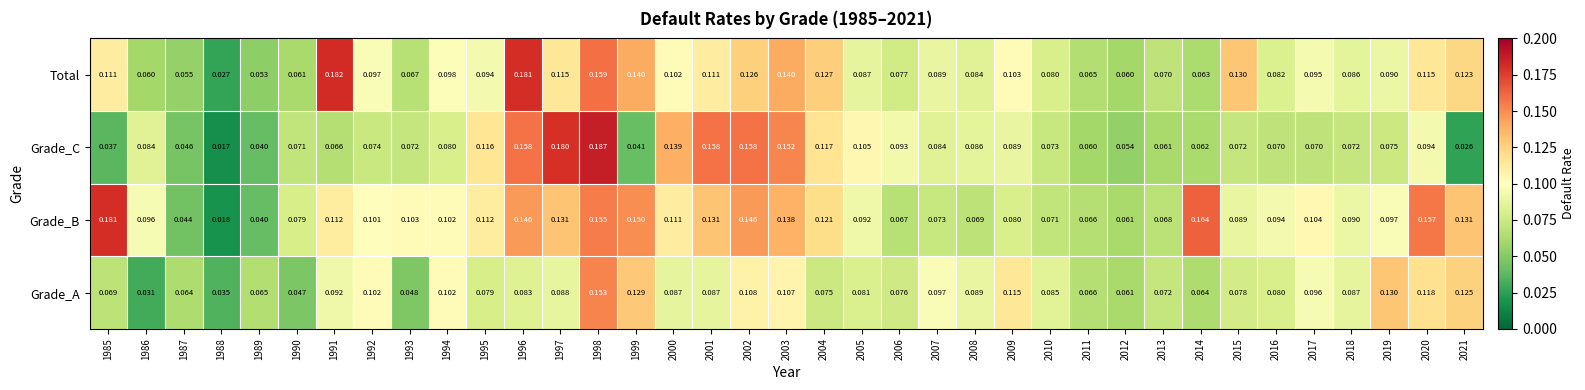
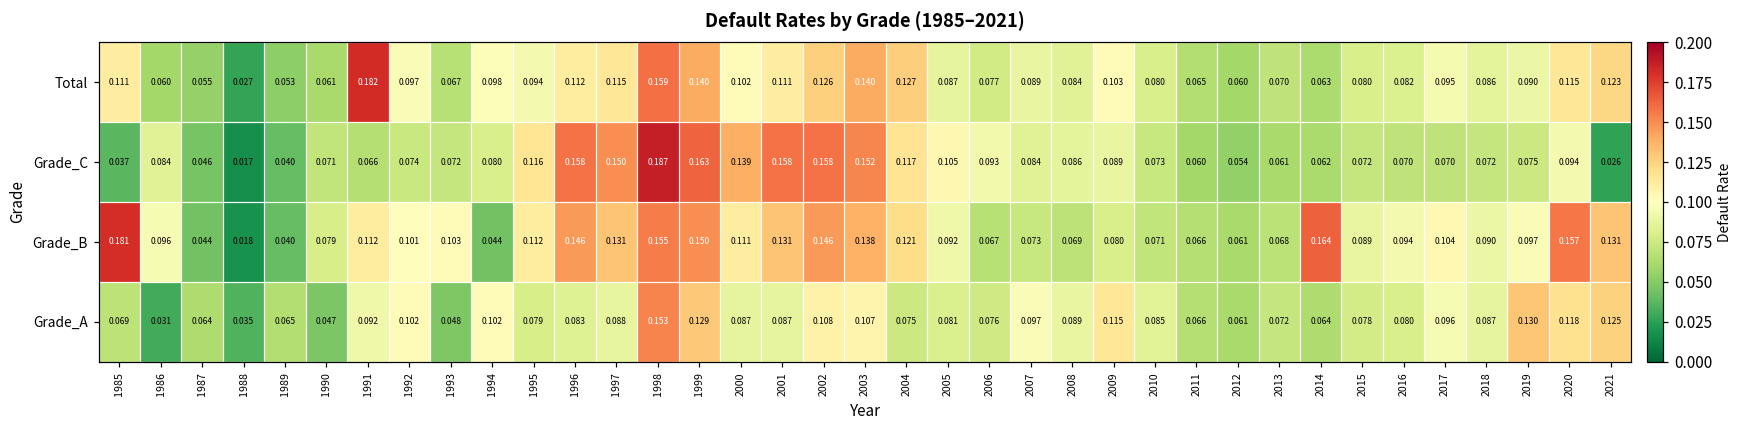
  {
    "Total": {
      "1985": 0.111,
      "1986": 0.060,
      "1987": 0.055,
      "1988": 0.027,
      "1989": 0.053,
      "1990": 0.061,
      "1991": 0.182,
      "1992": 0.097,
      "1993": 0.067,
      "1994": 0.098,
      "1995": 0.094,
-     "1996": 0.181,
+     "1996": 0.112,
      "1997": 0.115,
      "1998": 0.159,
      "1999": 0.140,
      "2000": 0.102,
      "2001": 0.111,
      "2002": 0.126,
      "2003": 0.140,
      "2004": 0.127,
      "2005": 0.087,
      "2006": 0.077,
      "2007": 0.089,
      "2008": 0.084,
      "2009": 0.103,
      "2010": 0.080,
      "2011": 0.065,
      "2012": 0.060,
      "2013": 0.070,
      "2014": 0.063,
-     "2015": 0.130,
+     "2015": 0.080,
      "2016": 0.082,
      "2017": 0.095,
      "2018": 0.086,
      "2019": 0.090,
      "2020": 0.115,
      "2021": 0.123
    },
    "Grade_C": {
      "1985": 0.037,
      "1986": 0.084,
      "1987": 0.046,
      "1988": 0.017,
      "1989": 0.040,
      "1990": 0.071,
      "1991": 0.066,
      "1992": 0.074,
      "1993": 0.072,
      "1994": 0.080,
      "1995": 0.116,
      "1996": 0.158,
-     "1997": 0.180,
+     "1997": 0.150,
      "1998": 0.187,
-     "1999": 0.041,
+     "1999": 0.163,
      "2000": 0.139,
      "2001": 0.158,
      "2002": 0.158,
      "2003": 0.152,
      "2004": 0.117,
      "2005": 0.105,
      "2006": 0.093,
      "2007": 0.084,
      "2008": 0.086,
      "2009": 0.089,
      "2010": 0.073,
      "2011": 0.060,
      "2012": 0.054,
      "2013": 0.061,
      "2014": 0.062,
      "2015": 0.072,
      "2016": 0.070,
      "2017": 0.070,
      "2018": 0.072,
      "2019": 0.075,
      "2020": 0.094,
      "2021": 0.026
    },
    "Grade_B": {
      "1985": 0.181,
      "1986": 0.096,
      "1987": 0.044,
      "1988": 0.018,
      "1989": 0.040,
      "1990": 0.079,
      "1991": 0.112,
      "1992": 0.101,
      "1993": 0.103,
-     "1994": 0.102,
+     "1994": 0.044,
      "1995": 0.112,
      "1996": 0.146,
      "1997": 0.131,
      "1998": 0.155,
      "1999": 0.150,
      "2000": 0.111,
      "2001": 0.131,
      "2002": 0.146,
      "2003": 0.138,
      "2004": 0.121,
      "2005": 0.092,
      "2006": 0.067,
      "2007": 0.073,
      "2008": 0.069,
      "2009": 0.080,
      "2010": 0.071,
      "2011": 0.066,
      "2012": 0.061,
      "2013": 0.068,
      "2014": 0.164,
      "2015": 0.089,
      "2016": 0.094,
      "2017": 0.104,
      "2018": 0.090,
      "2019": 0.097,
      "2020": 0.157,
      "2021": 0.131
    },
    "Grade_A": {
      "1985": 0.069,
      "1986": 0.031,
      "1987": 0.064,
      "1988": 0.035,
      "1989": 0.065,
      "1990": 0.047,
      "1991": 0.092,
      "1992": 0.102,
      "1993": 0.048,
      "1994": 0.102,
      "1995": 0.079,
      "1996": 0.083,
      "1997": 0.088,
      "1998": 0.153,
      "1999": 0.129,
      "2000": 0.087,
      "2001": 0.087,
      "2002": 0.108,
      "2003": 0.107,
      "2004": 0.075,
      "2005": 0.081,
      "2006": 0.076,
      "2007": 0.097,
      "2008": 0.089,
      "2009": 0.115,
      "2010": 0.085,
      "2011": 0.066,
      "2012": 0.061,
      "2013": 0.072,
      "2014": 0.064,
      "2015": 0.078,
      "2016": 0.080,
      "2017": 0.096,
      "2018": 0.087,
      "2019": 0.130,
      "2020": 0.118,
      "2021": 0.125
    }
  }
